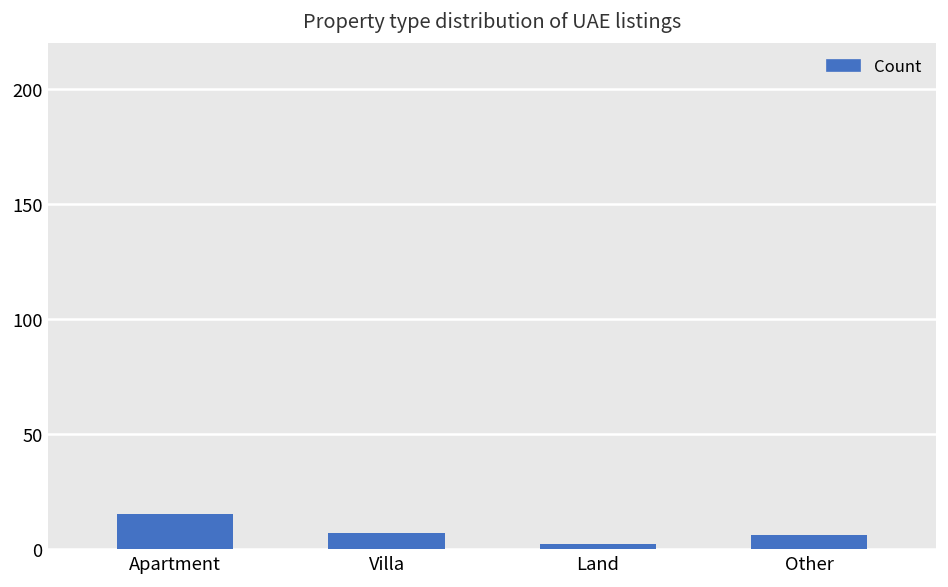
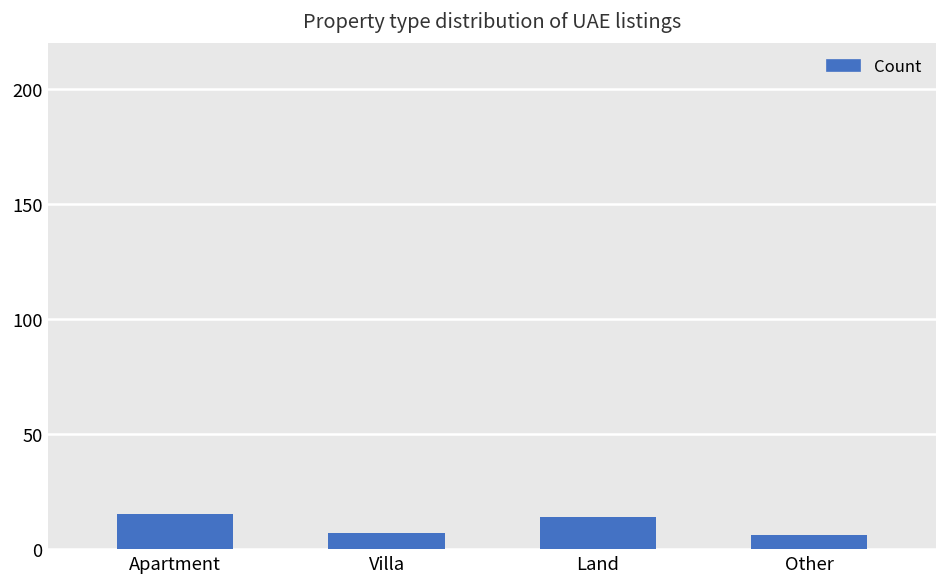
  {
    "Apartment": 15,
    "Villa": 7,
-   "Land": 2,
+   "Land": 14,
    "Other": 6
  }
